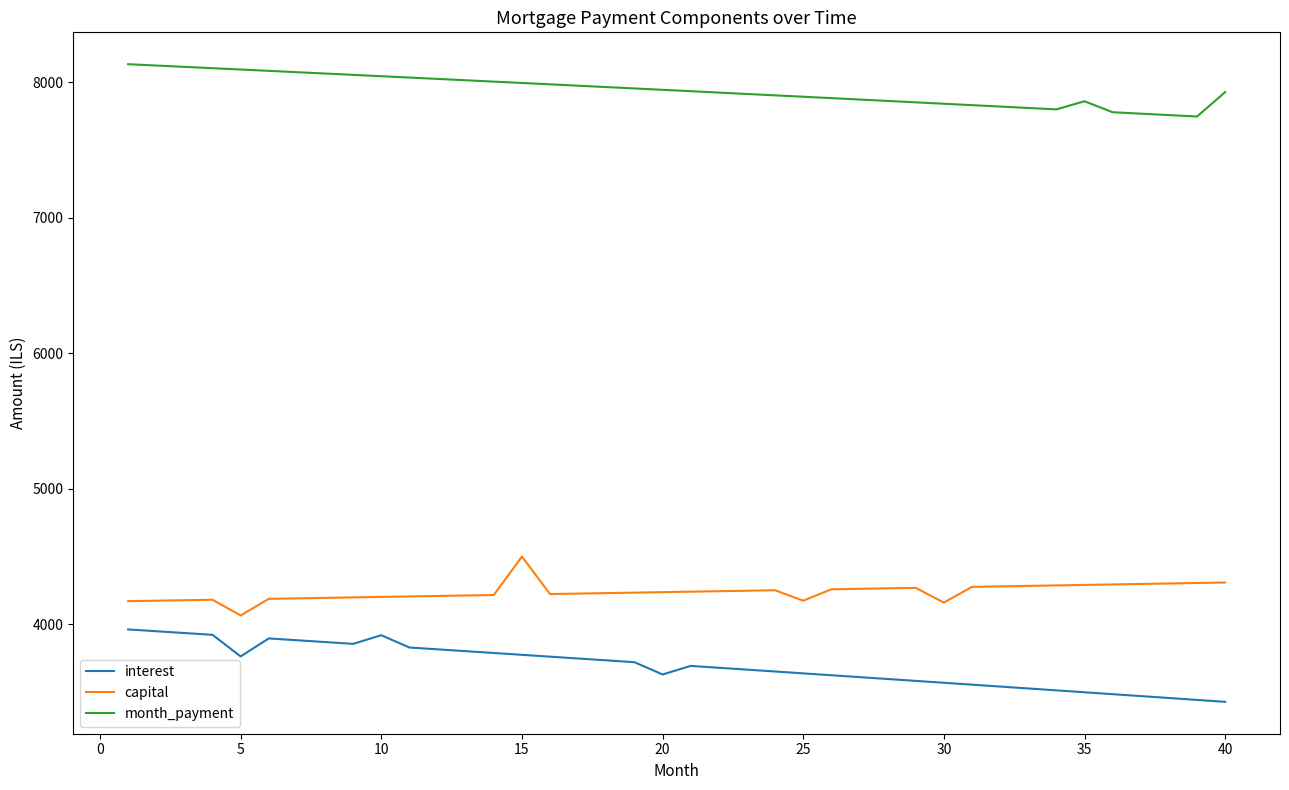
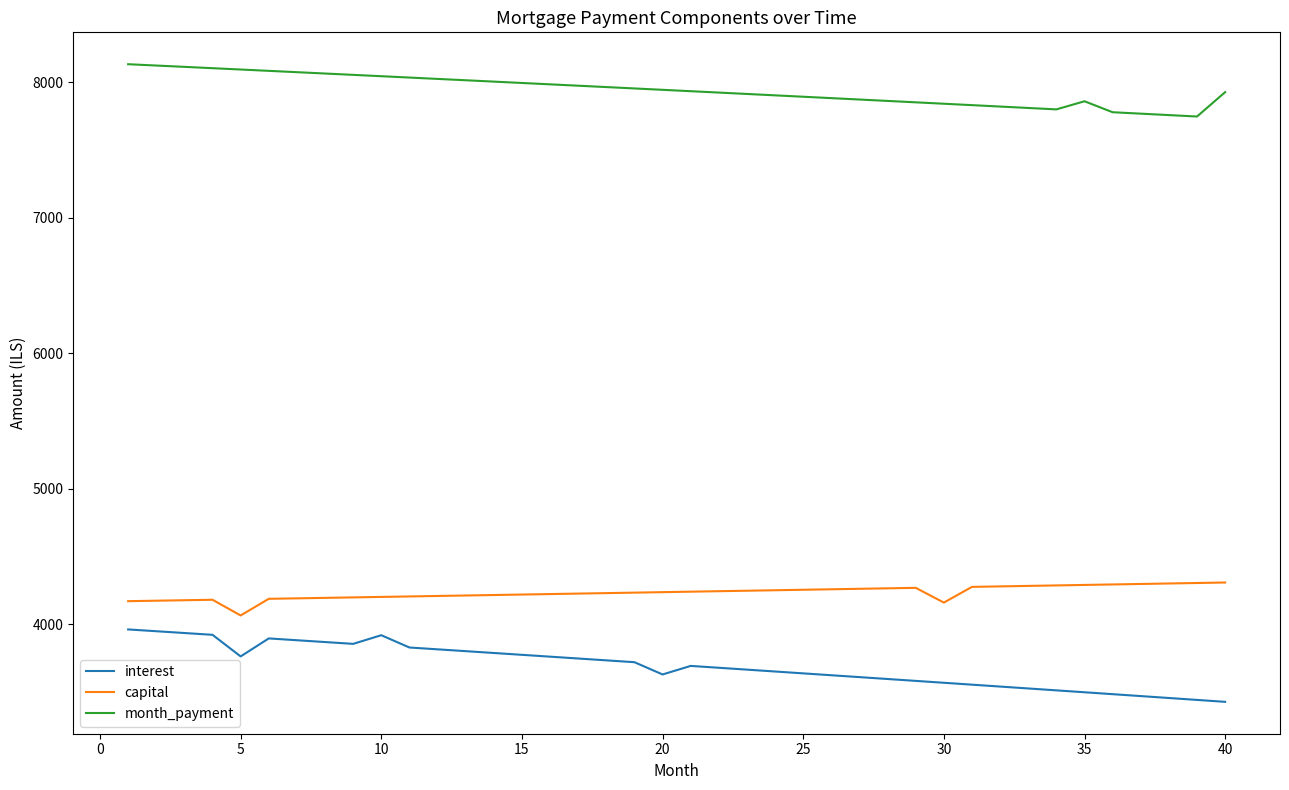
  {
    "interest": {
      "5": 3760,
      "10": 3920,
      "15": 3770,
      "20": 3630,
      "25": 3640,
      "30": 3570,
      "35": 3500,
      "40": 3430
    },
    "capital": {
      "5": 4060,
      "10": 4200,
-     "15": 4500,
+     "15": 4220,
      "20": 4240,
-     "25": 4170,
+     "25": 4250,
      "30": 4160,
      "35": 4290,
      "40": 4310
    },
    "month_payment": {
      "5": 8090,
      "10": 8040,
      "15": 7990,
      "20": 7940,
      "25": 7890,
      "30": 7840,
      "35": 7860,
      "40": 7930
    }
  }
